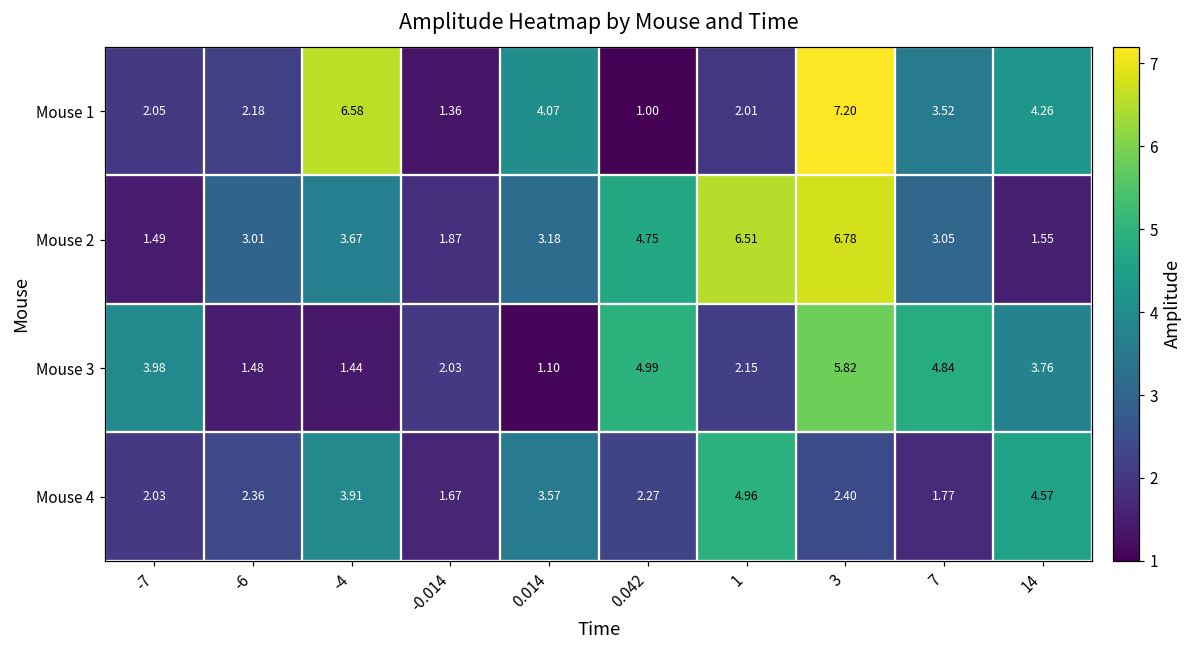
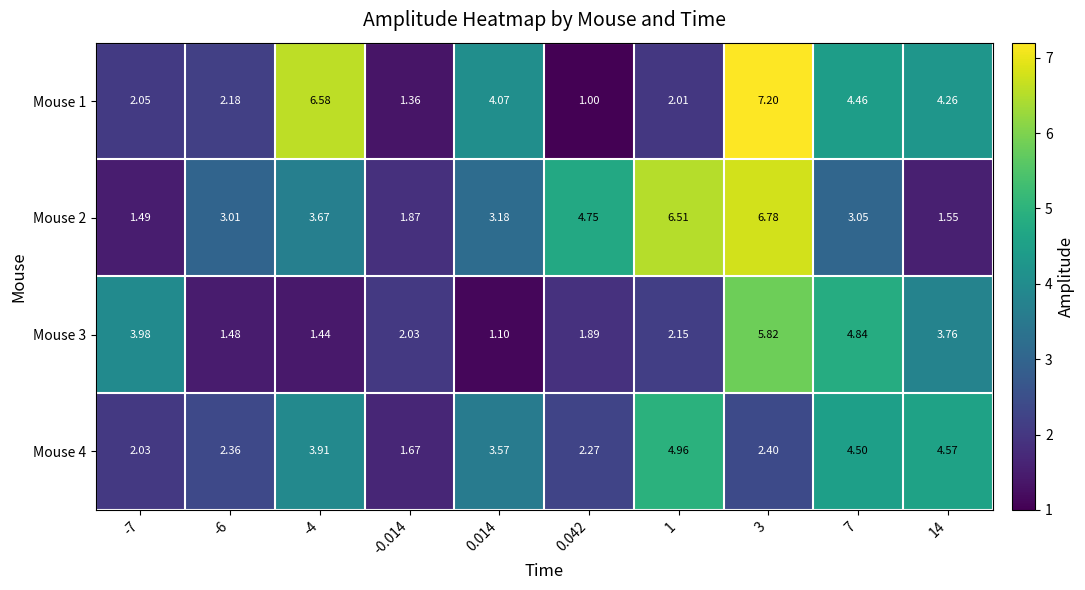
  {
    "Mouse 1": {
      "-7": 2.05,
      "-6": 2.18,
      "-4": 6.58,
      "-0.014": 1.36,
      "0.014": 4.07,
      "0.042": 1.00,
      "1": 2.01,
      "3": 7.20,
-     "7": 3.52,
+     "7": 4.46,
      "14": 4.26
    },
    "Mouse 2": {
      "-7": 1.49,
      "-6": 3.01,
      "-4": 3.67,
      "-0.014": 1.87,
      "0.014": 3.18,
      "0.042": 4.75,
      "1": 6.51,
      "3": 6.78,
      "7": 3.05,
      "14": 1.55
    },
    "Mouse 3": {
      "-7": 3.98,
      "-6": 1.48,
      "-4": 1.44,
      "-0.014": 2.03,
      "0.014": 1.10,
-     "0.042": 4.99,
+     "0.042": 1.89,
      "1": 2.15,
      "3": 5.82,
      "7": 4.84,
      "14": 3.76
    },
    "Mouse 4": {
      "-7": 2.03,
      "-6": 2.36,
      "-4": 3.91,
      "-0.014": 1.67,
      "0.014": 3.57,
      "0.042": 2.27,
      "1": 4.96,
      "3": 2.40,
-     "7": 1.77,
+     "7": 4.50,
      "14": 4.57
    }
  }
